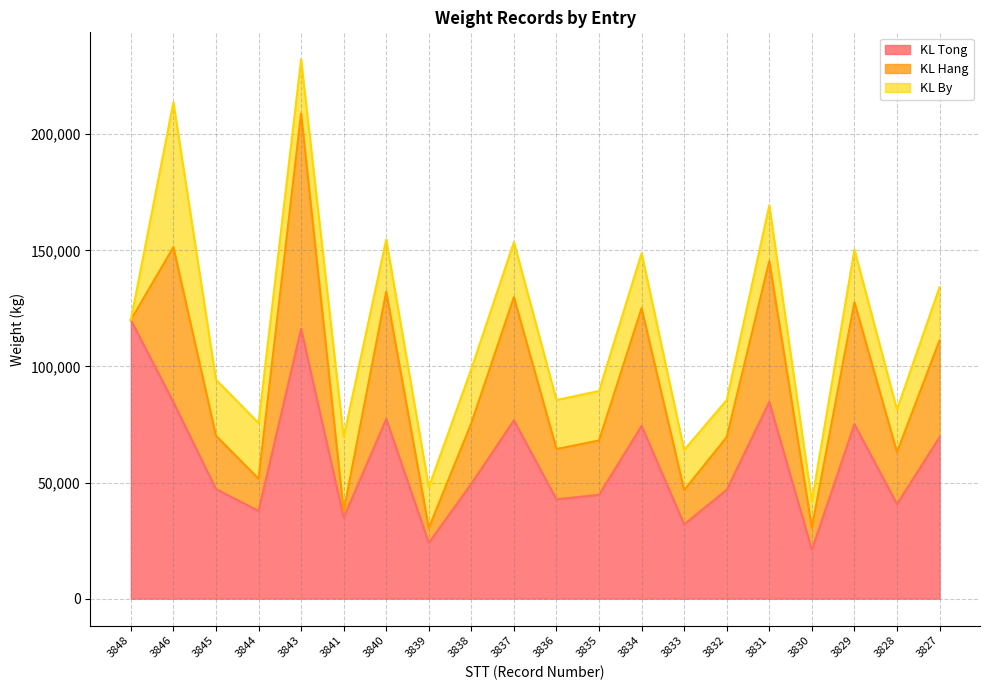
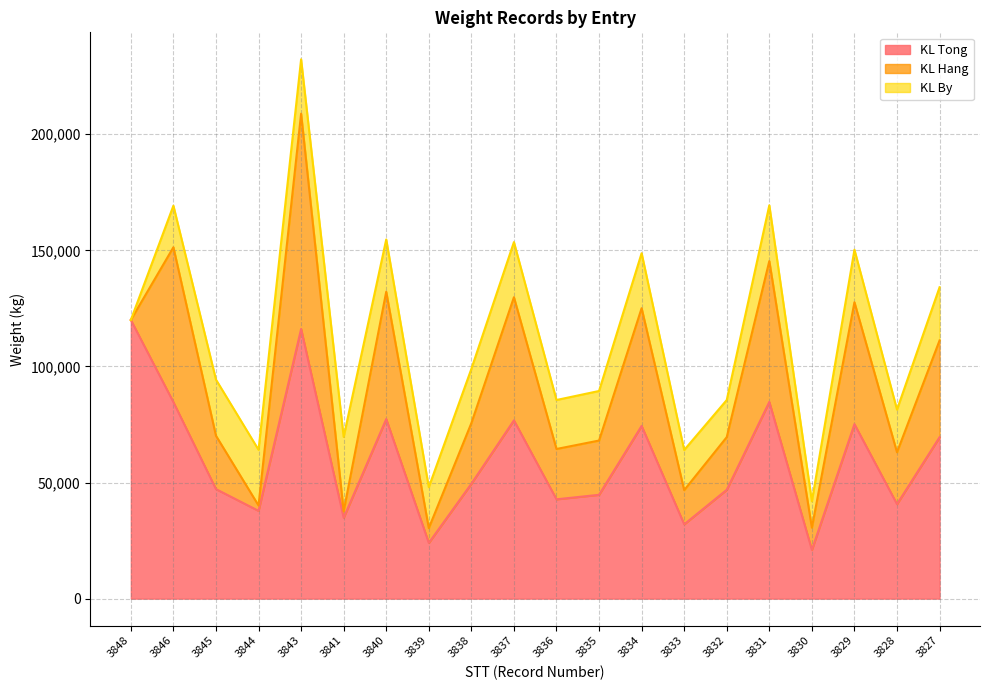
  {
    "KL Tong": {
      "3846": "85,000",
      "3845": "47,000",
      "3844": "38,000",
      "3843": "116,000",
      "3841": "35,000",
      "3840": "77,000",
      "3839": "24,000",
      "3838": "49,000",
      "3837": "77,000",
      "3836": "43,000",
      "3835": "45,000",
      "3834": "74,000",
      "3833": "32,000",
      "3832": "47,000",
      "3831": "85,000",
      "3830": "21,000",
      "3829": "75,000",
      "3828": "41,000",
      "3827": "70,000"
    },
    "KL Hang": {
      "3846": "67,000",
      "3845": "23,000",
-     "3844": "14,000",
+     "3844": "2,000",
      "3843": "93,000",
      "3841": "3,000",
      "3840": "55,000",
      "3839": "6,000",
      "3838": "26,000",
      "3837": "53,000",
      "3836": "22,000",
      "3835": "23,000",
      "3834": "51,000",
      "3833": "15,000",
      "3832": "23,000",
      "3831": "61,000",
      "3830": "10,000",
      "3829": "53,000",
      "3828": "22,000",
      "3827": "42,000"
    },
    "KL By": {
-     "3846": "62,000",
+     "3846": "18,000",
      "3845": "24,000",
      "3844": "24,000",
      "3843": "23,000",
      "3841": "32,000",
      "3840": "23,000",
      "3839": "18,000",
      "3838": "23,000",
      "3837": "24,000",
      "3836": "21,000",
      "3835": "21,000",
      "3834": "24,000",
      "3833": "17,000",
      "3832": "16,000",
      "3831": "24,000",
      "3830": "11,000",
      "3829": "23,000",
      "3828": "18,000",
      "3827": "23,000"
    }
  }
